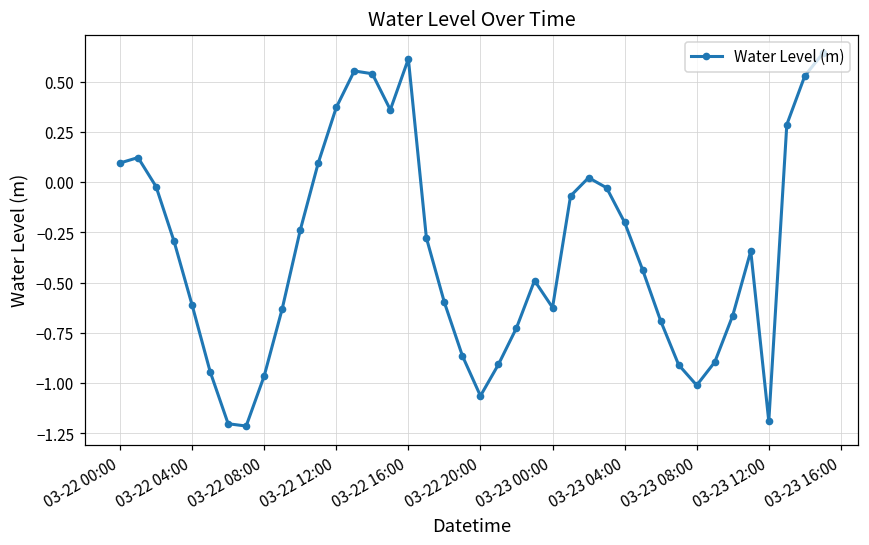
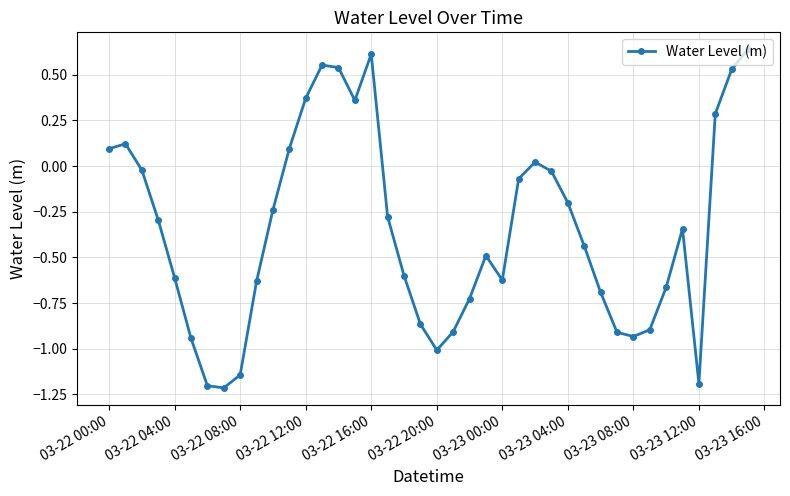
  {
    "03-22 00:00": 0.09,
    "03-22 04:00": -0.61,
-   "03-22 08:00": -0.97,
+   "03-22 08:00": -1.14,
    "03-22 12:00": 0.37,
    "03-22 16:00": 0.61,
-   "03-22 20:00": -1.06,
+   "03-22 20:00": -1.01,
    "03-23 00:00": -0.62,
    "03-23 04:00": -0.20,
-   "03-23 08:00": -1.01,
+   "03-23 08:00": -0.93,
    "03-23 12:00": -1.19
  }
